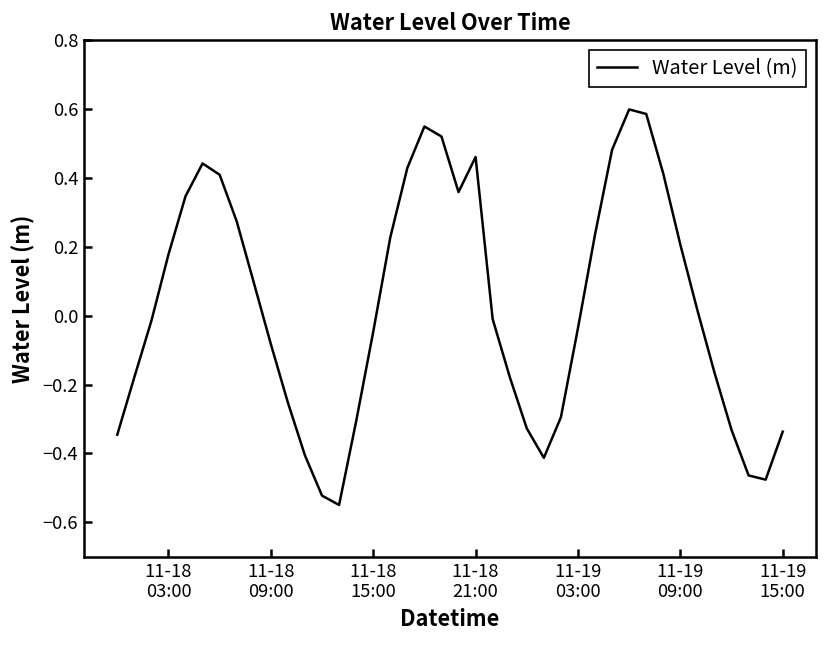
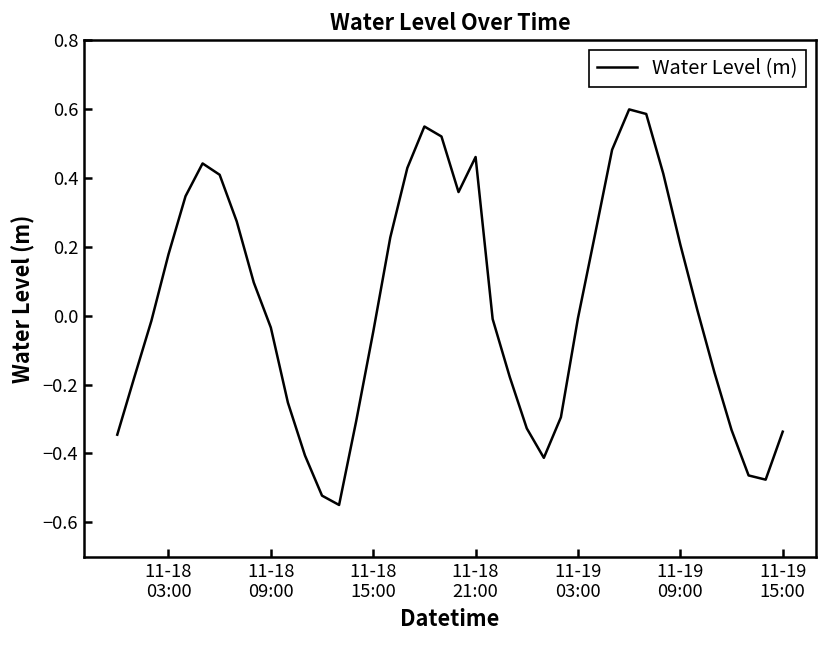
  {
    "11-18 03:00": 0.18,
-   "11-18 09:00": -0.08,
+   "11-18 09:00": -0.03,
    "11-18 15:00": -0.05,
    "11-18 21:00": 0.46,
-   "11-19 03:00": -0.04,
+   "11-19 03:00": -0.01,
    "11-19 09:00": 0.21,
    "11-19 15:00": -0.34
  }
